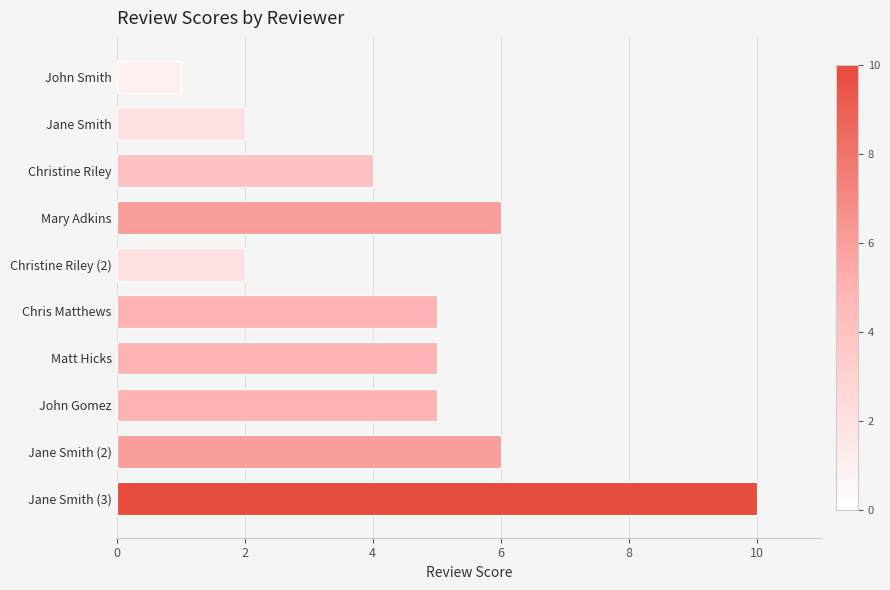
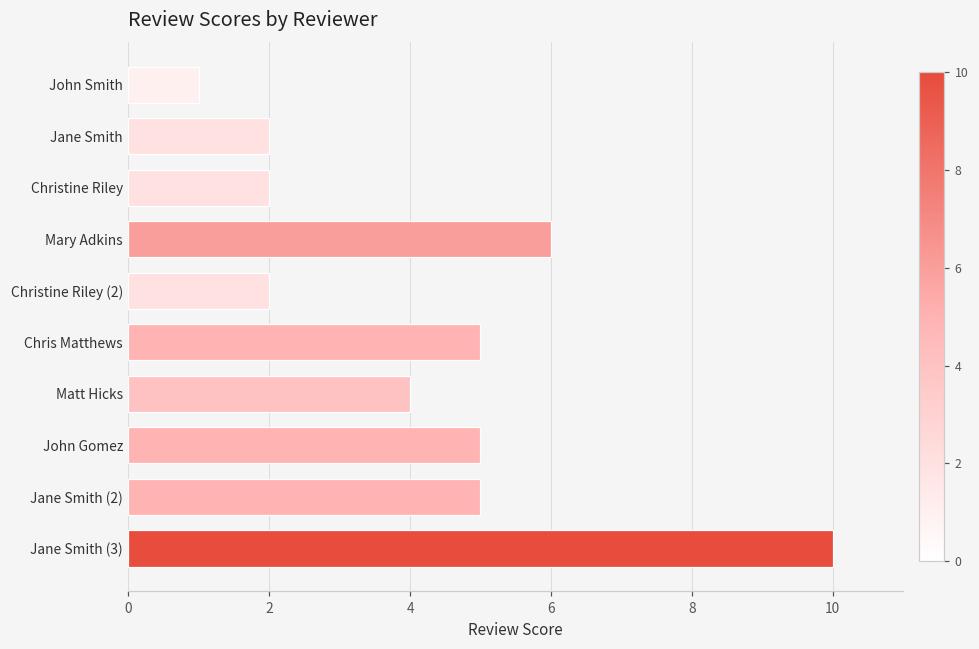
  {
    "John Smith": 1,
    "Jane Smith": 2,
-   "Christine Riley": 4,
+   "Christine Riley": 2,
    "Mary Adkins": 6,
    "Christine Riley (2)": 2,
    "Chris Matthews": 5,
-   "Matt Hicks": 5,
+   "Matt Hicks": 4,
    "John Gomez": 5,
-   "Jane Smith (2)": 6,
+   "Jane Smith (2)": 5,
    "Jane Smith (3)": 10
  }
